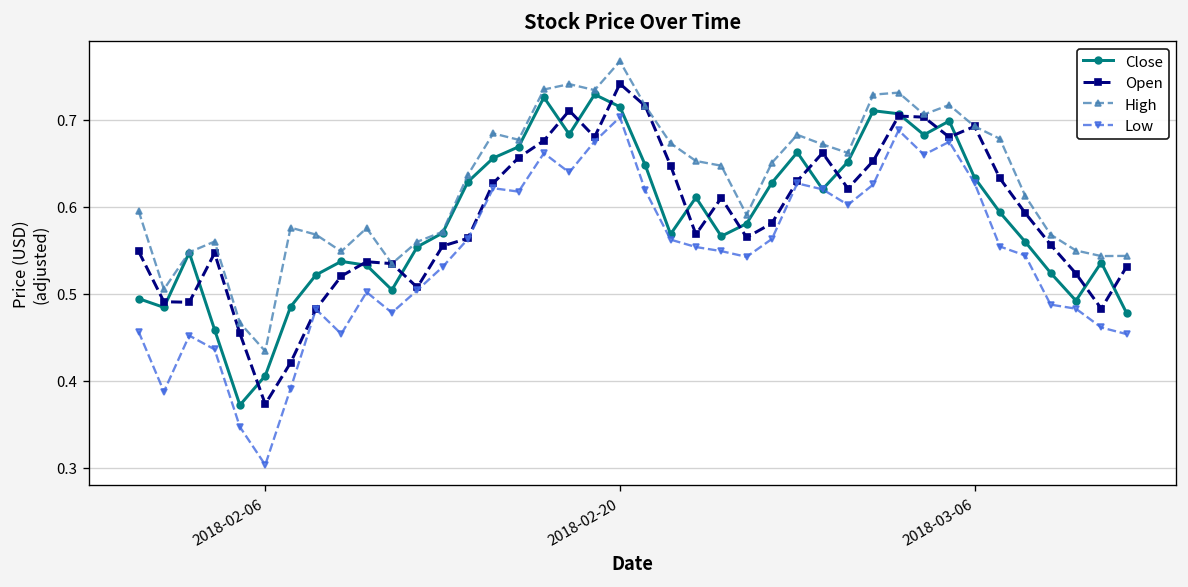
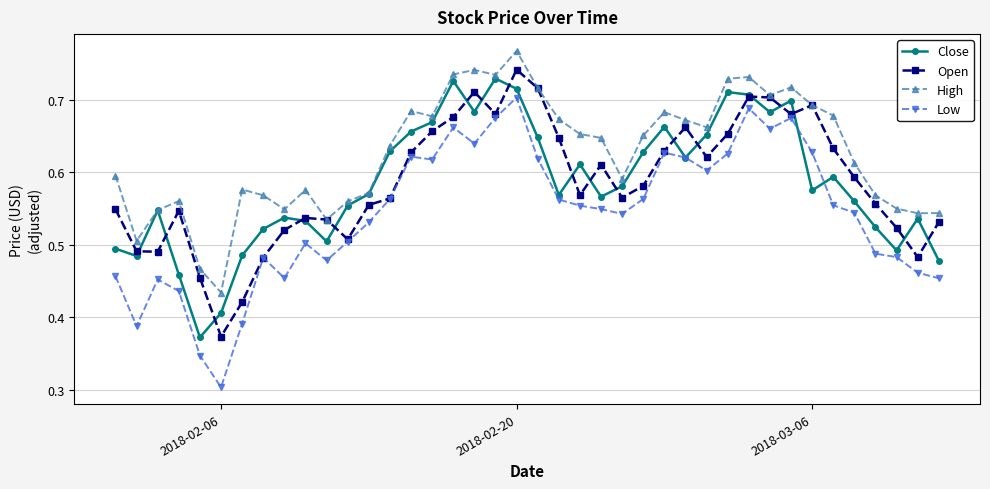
  {
    "Close": {
      "2018-02-06": 0.41,
      "2018-02-20": 0.71,
-     "2018-03-06": 0.63
+     "2018-03-06": 0.57
    },
    "Open": {
      "2018-02-06": 0.37,
      "2018-02-20": 0.74
    }
  }
